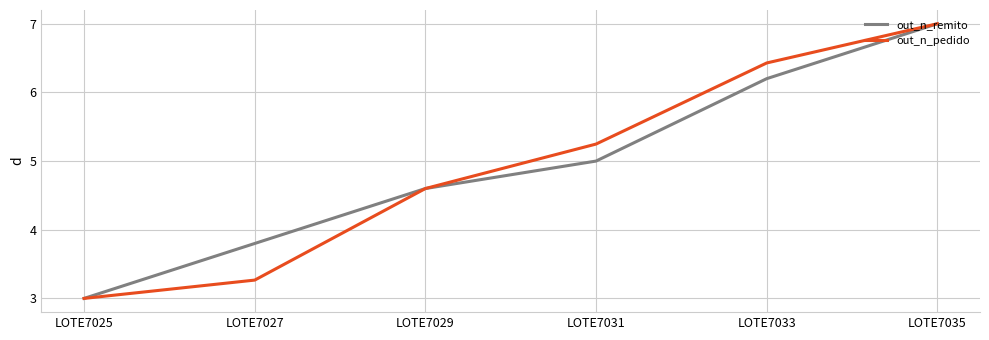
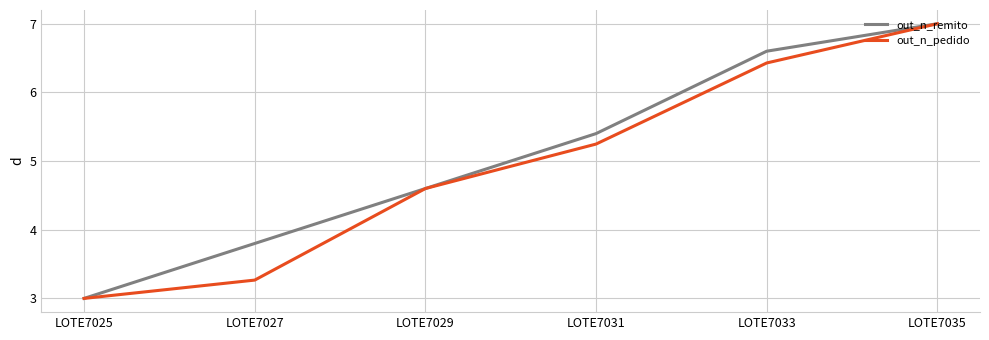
  {
    "out_n_remito": {
      "LOTE7027": 3.8,
-     "LOTE7031": 5.0,
-     "LOTE7033": 6.2
+     "LOTE7031": 5.4,
+     "LOTE7033": 6.6
    },
    "out_n_pedido": {
      "LOTE7027": 3.3,
      "LOTE7031": 5.2,
      "LOTE7033": 6.4
    }
  }
